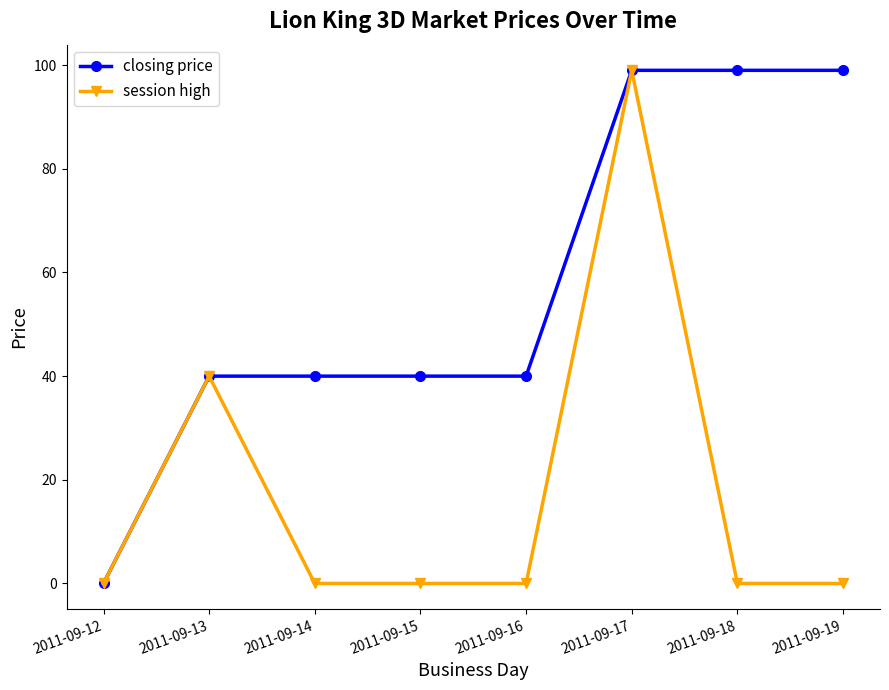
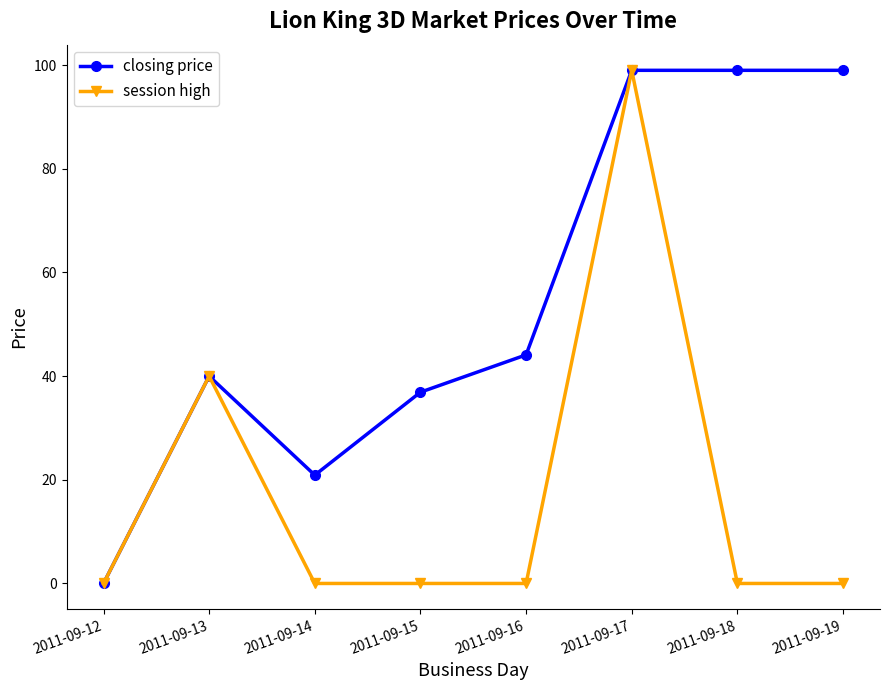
  {
    "closing price": {
-     "2011-09-14": 40,
-     "2011-09-15": 40,
-     "2011-09-16": 40,
+     "2011-09-14": 21,
+     "2011-09-15": 37,
+     "2011-09-16": 44,
      "2011-09-18": 99,
      "2011-09-19": 99
    },
    "session high": {
      "2011-09-14": 0,
      "2011-09-15": 0,
      "2011-09-16": 0,
      "2011-09-18": 0,
      "2011-09-19": 0
    }
  }
